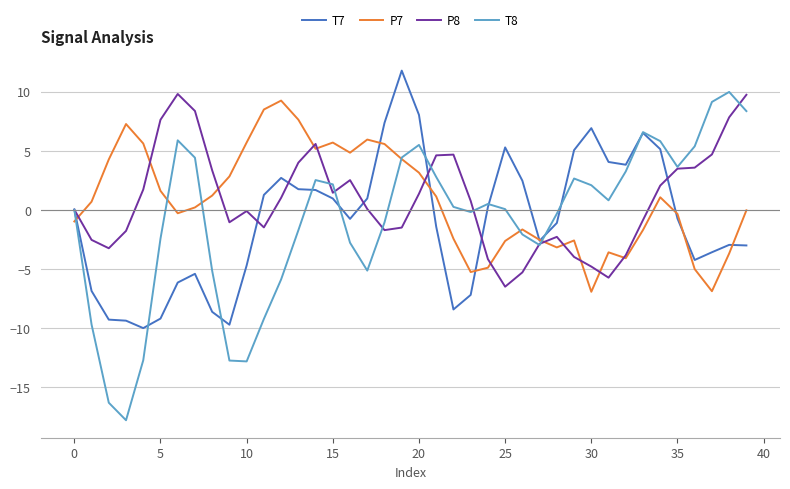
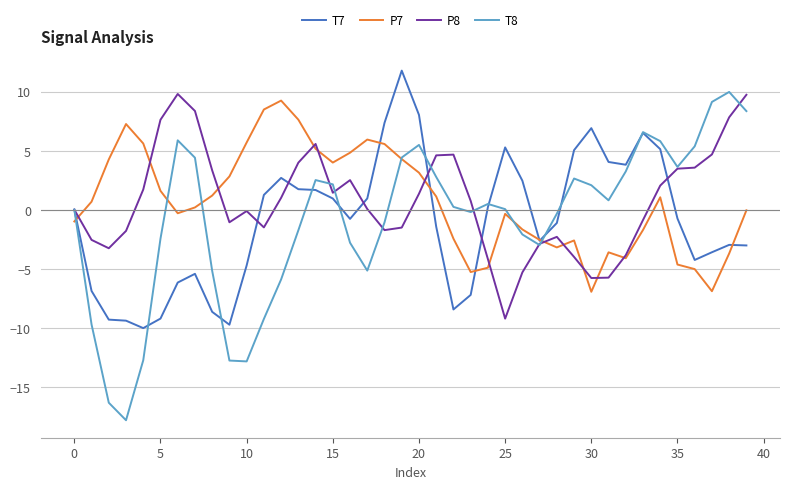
  {
    "P7": {
      "0": -1.0,
      "5": 1.6,
      "10": 5.7,
-     "15": 5.7,
+     "15": 4.0,
      "20": 3.1,
-     "25": -2.7,
+     "25": -0.4,
      "30": -7.0,
-     "35": -0.4
+     "35": -4.6
    },
    "P8": {
      "5": 7.6,
      "10": -0.1,
      "15": 1.4,
      "20": 1.3,
-     "25": -6.5,
-     "30": -4.8
+     "25": -9.2,
+     "30": -5.8
    }
  }
